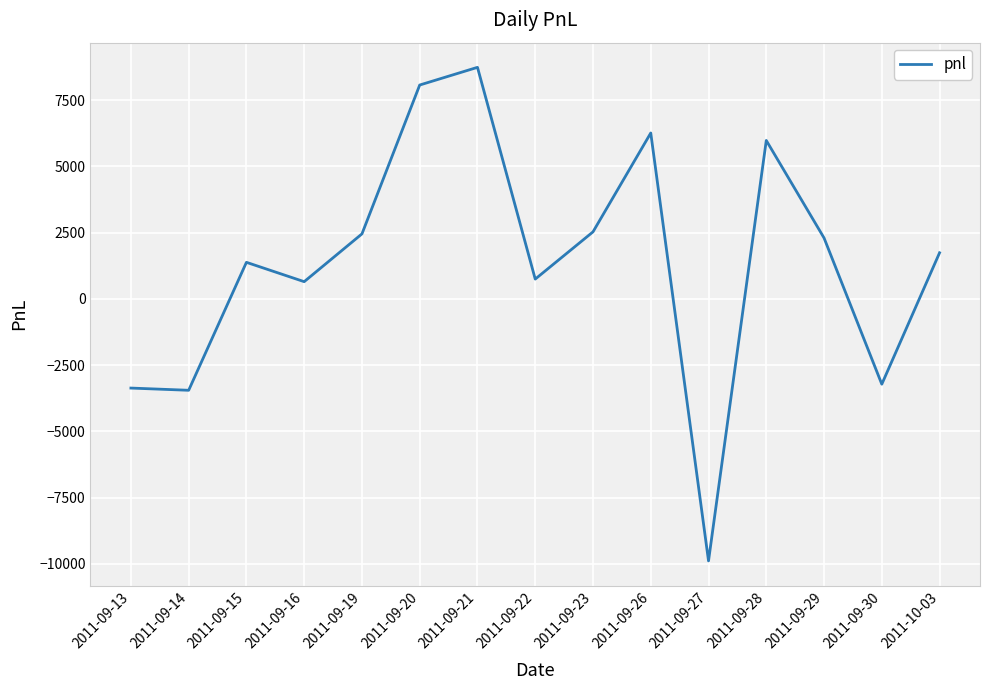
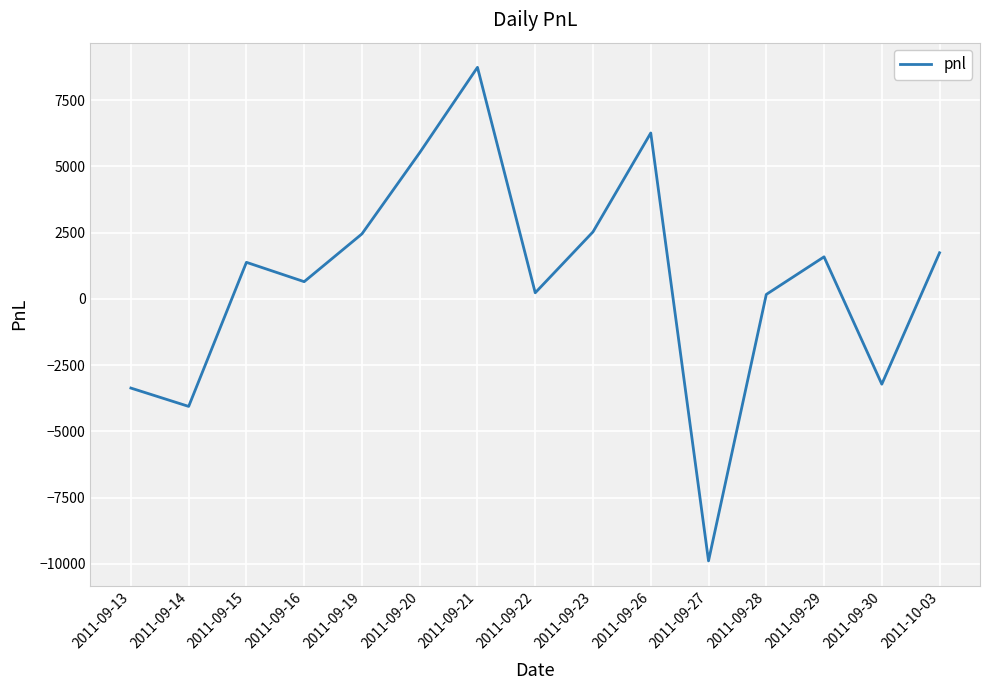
  {
    "2011-09-13": -3400,
-   "2011-09-14": -3500,
+   "2011-09-14": -4100,
    "2011-09-15": 1400,
    "2011-09-16": 600,
    "2011-09-19": 2500,
-   "2011-09-20": 8100,
+   "2011-09-20": 5500,
    "2011-09-21": 8700,
-   "2011-09-22": 700,
+   "2011-09-22": 200,
    "2011-09-23": 2500,
    "2011-09-26": 6300,
    "2011-09-27": -9900,
-   "2011-09-28": 6000,
-   "2011-09-29": 2300,
+   "2011-09-28": 200,
+   "2011-09-29": 1600,
    "2011-09-30": -3200,
    "2011-10-03": 1700
  }
